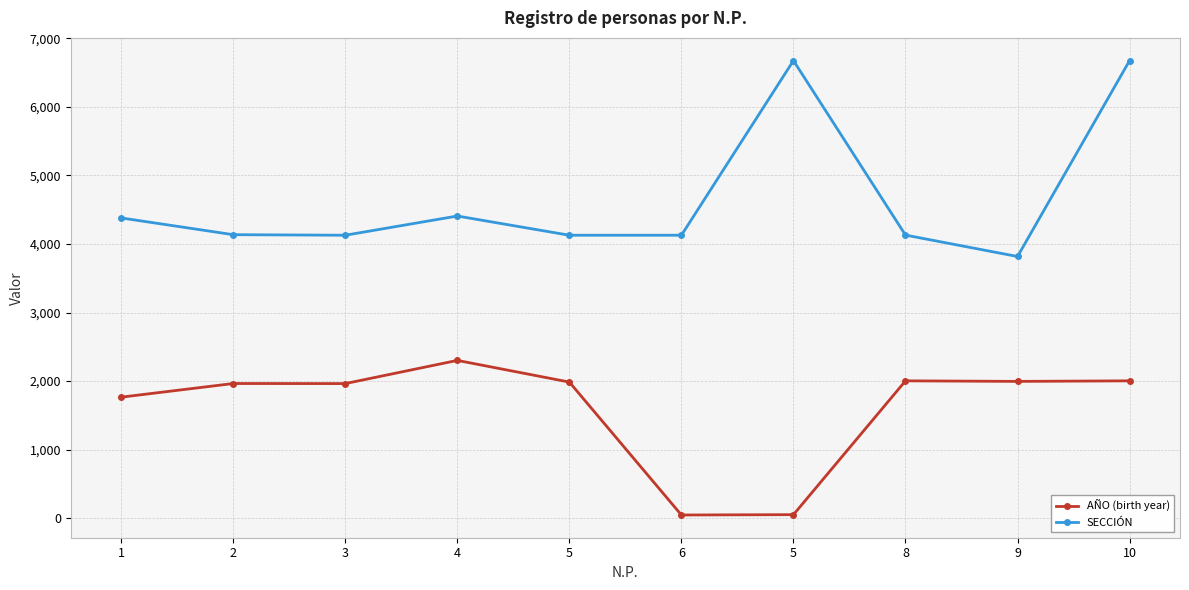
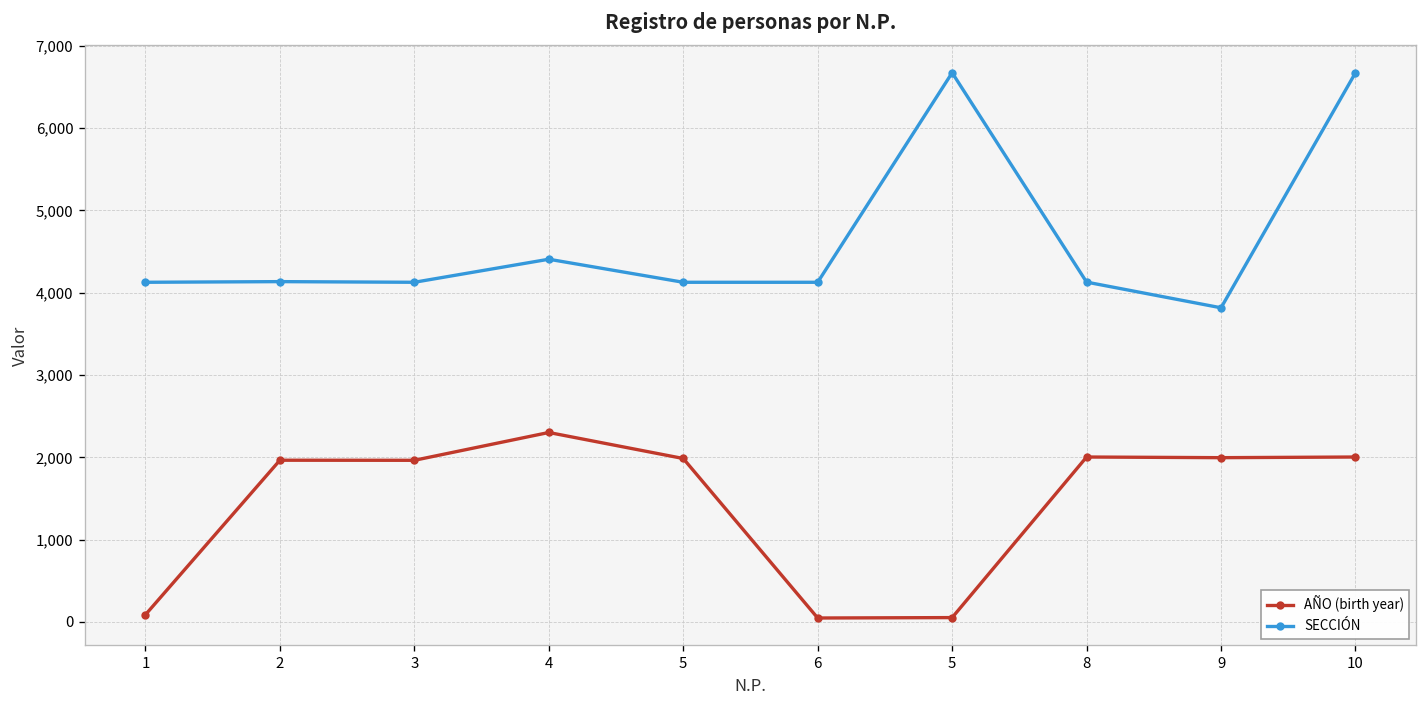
  {
    "AÑO (birth year)": {
-     "1": "1,800",
+     "1": "100",
      "2": "2,000",
      "3": "2,000",
      "4": "2,300",
      "6": "0",
      "8": "2,000",
      "9": "2,000",
      "10": "2,000"
    },
    "SECCIÓN": {
-     "1": "4,400",
+     "1": "4,100",
      "2": "4,100",
      "3": "4,100",
      "4": "4,400",
      "6": "4,100",
      "8": "4,100",
      "9": "3,800",
      "10": "6,700"
    }
  }
